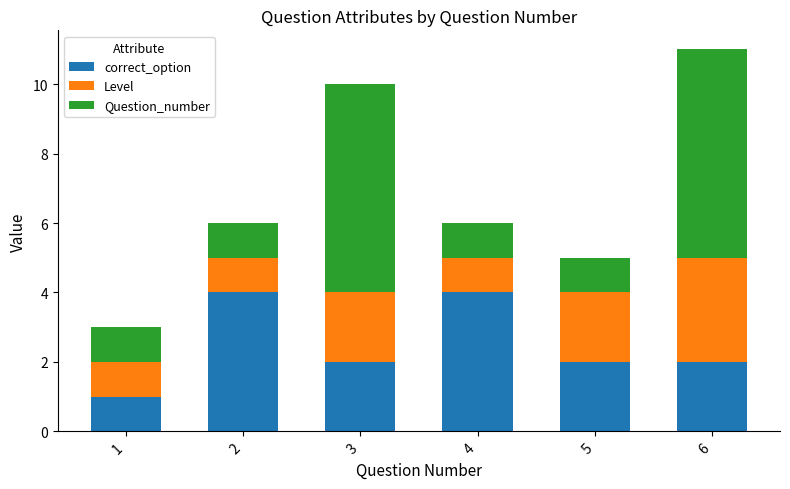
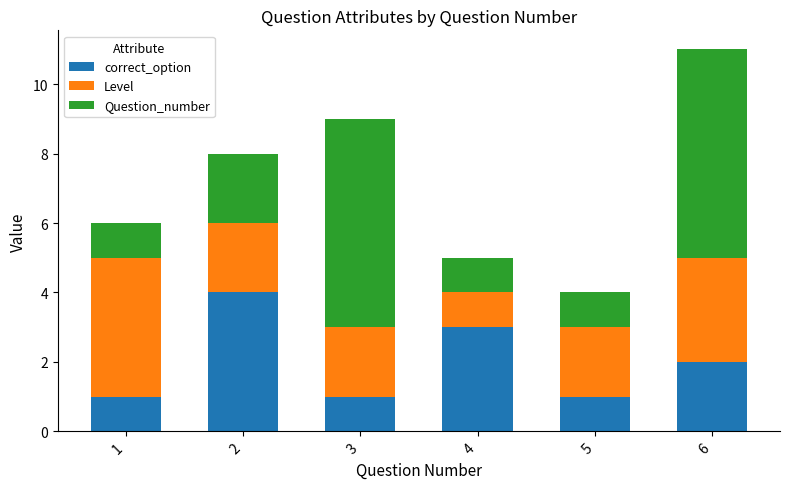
  {
    "correct_option": {
      "1": 1,
      "2": 4,
-     "3": 2,
-     "4": 4,
-     "5": 2,
+     "3": 1,
+     "4": 3,
+     "5": 1,
      "6": 2
    },
    "Level": {
-     "1": 1,
-     "2": 1,
+     "1": 4,
+     "2": 2,
      "3": 2,
      "4": 1,
      "5": 2,
      "6": 3
    },
    "Question_number": {
      "1": 1,
-     "2": 1,
+     "2": 2,
      "3": 6,
      "4": 1,
      "5": 1,
      "6": 6
    }
  }
